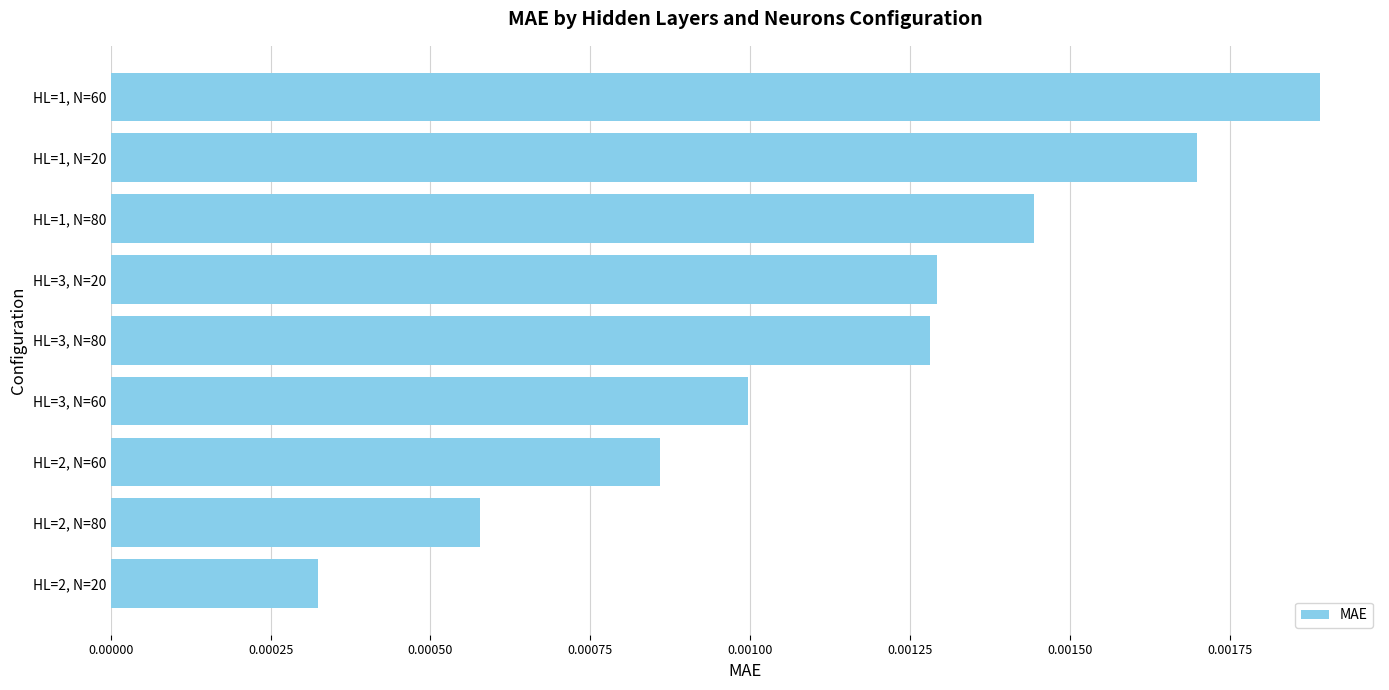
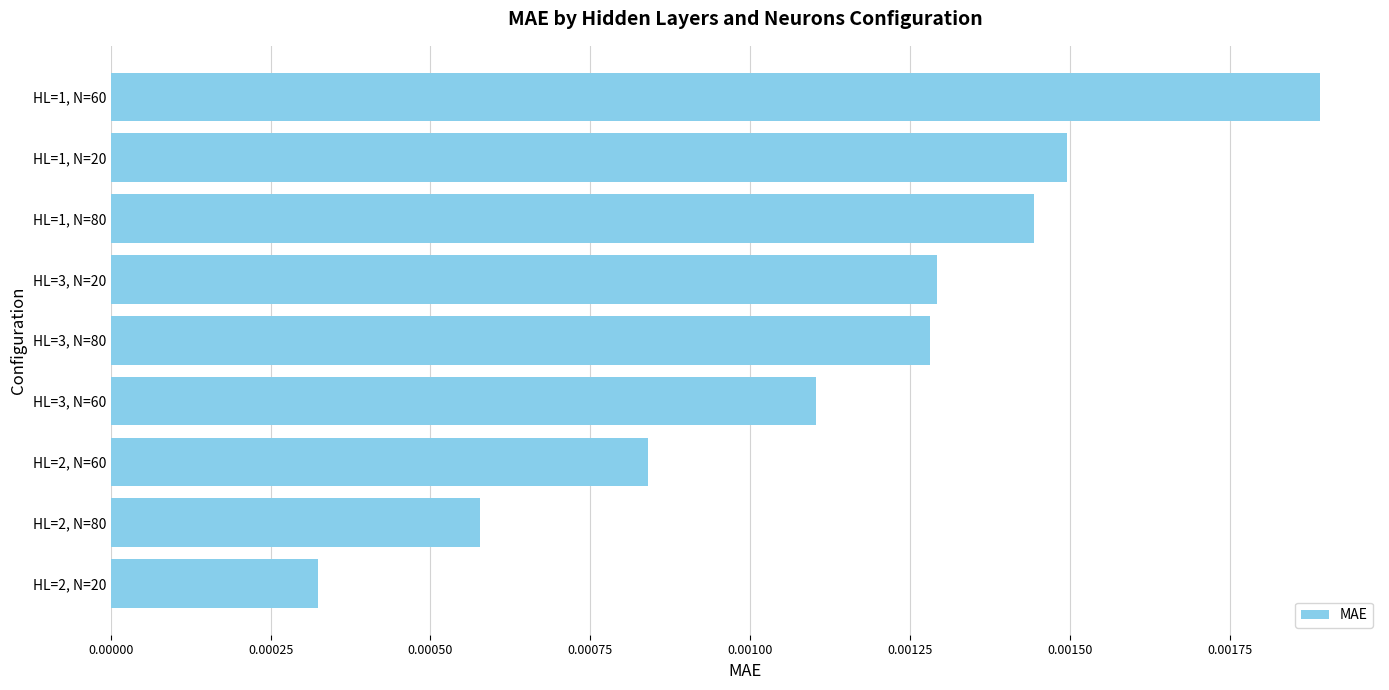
  {
    "HL=1, N=60": 0.00189,
-   "HL=1, N=20": 0.00170,
+   "HL=1, N=20": 0.00150,
    "HL=1, N=80": 0.00144,
    "HL=3, N=20": 0.00129,
    "HL=3, N=80": 0.00128,
-   "HL=3, N=60": 0.00100,
-   "HL=2, N=60": 0.00086,
+   "HL=3, N=60": 0.00110,
+   "HL=2, N=60": 0.00084,
    "HL=2, N=80": 0.00058,
    "HL=2, N=20": 0.00032
  }
